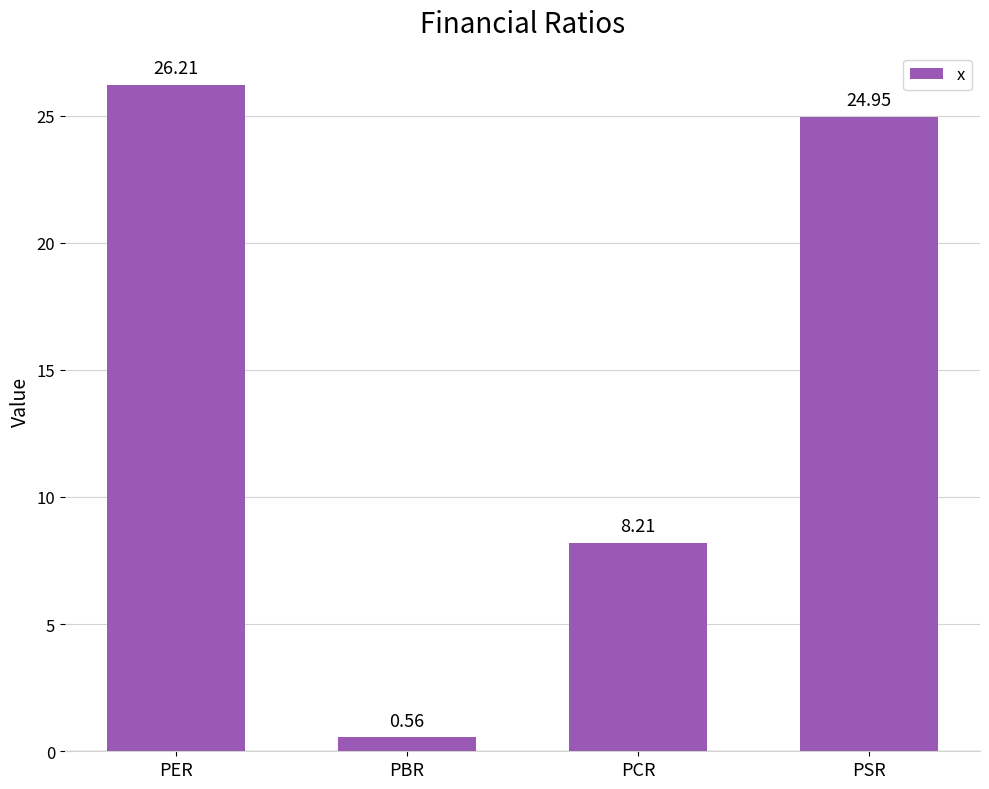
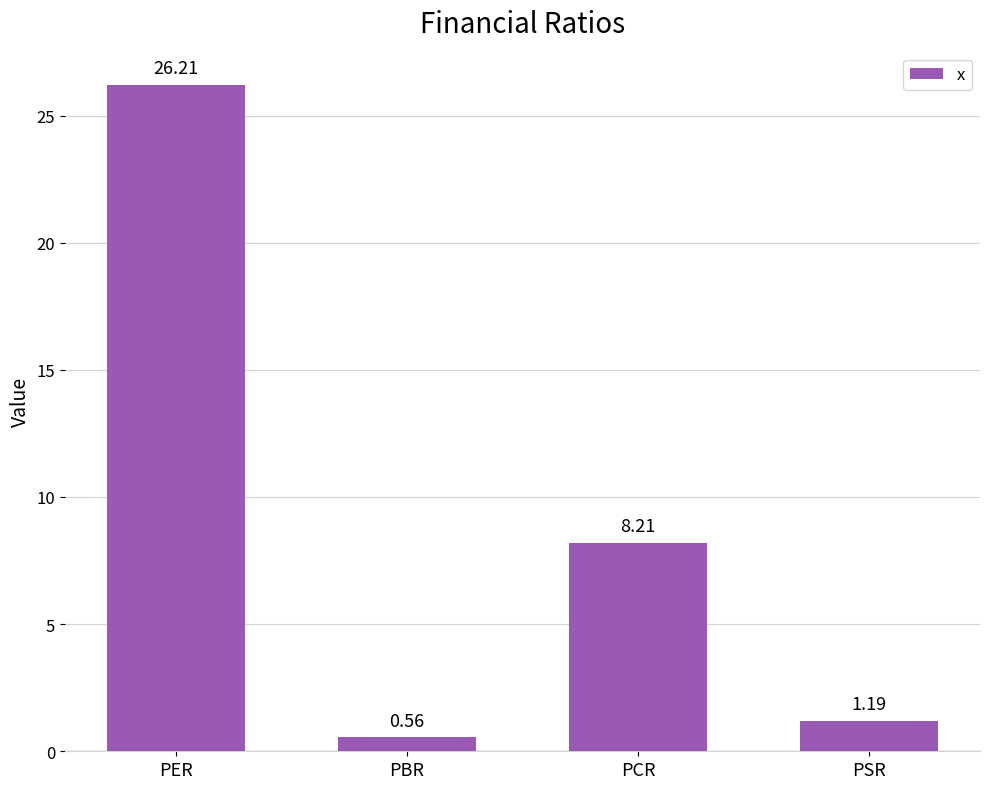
  {
    "PER": 26.21,
    "PBR": 0.56,
    "PCR": 8.21,
-   "PSR": 24.95
+   "PSR": 1.19
  }
